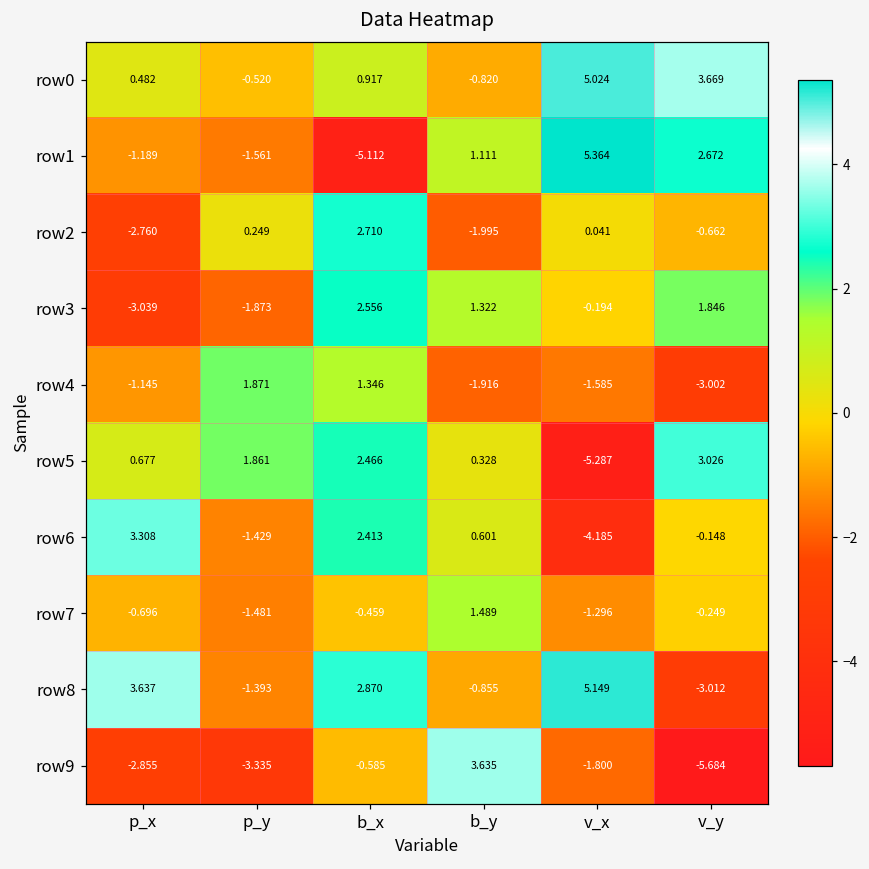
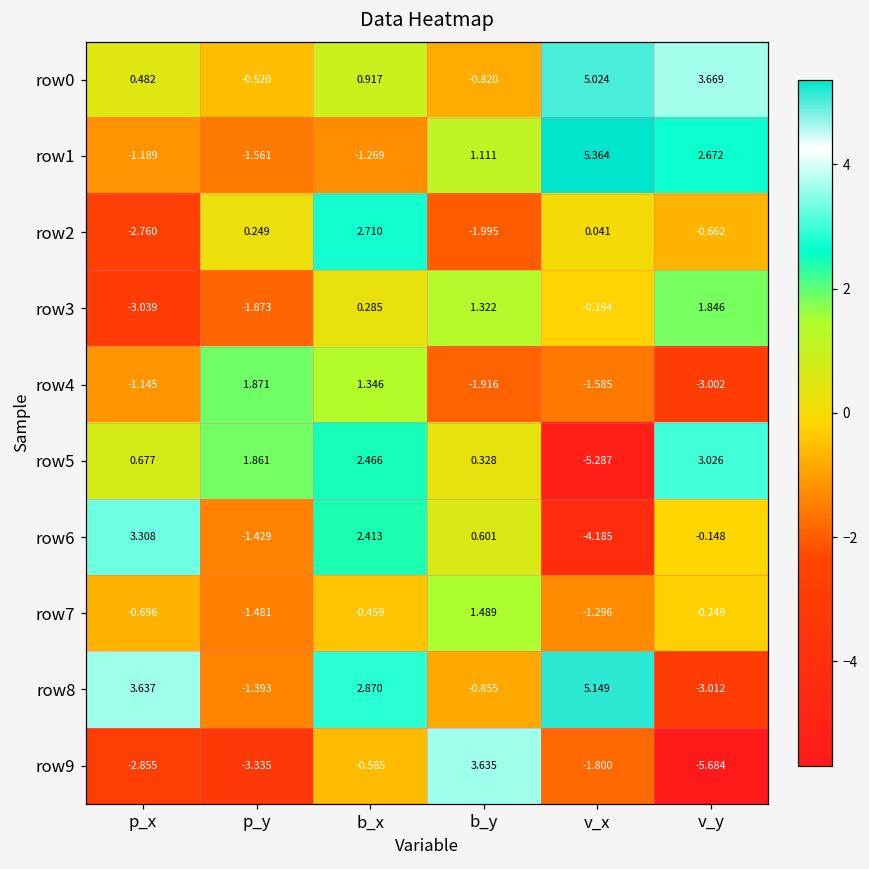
  {
    "row0": {
      "p_x": 0.482,
      "p_y": -0.520,
      "b_x": 0.917,
      "b_y": -0.820,
      "v_x": 5.024,
      "v_y": 3.669
    },
    "row1": {
      "p_x": -1.189,
      "p_y": -1.561,
-     "b_x": -5.112,
+     "b_x": -1.269,
      "b_y": 1.111,
      "v_x": 5.364,
      "v_y": 2.672
    },
    "row2": {
      "p_x": -2.760,
      "p_y": 0.249,
      "b_x": 2.710,
      "b_y": -1.995,
      "v_x": 0.041,
      "v_y": -0.662
    },
    "row3": {
      "p_x": -3.039,
      "p_y": -1.873,
-     "b_x": 2.556,
+     "b_x": 0.285,
      "b_y": 1.322,
      "v_x": -0.194,
      "v_y": 1.846
    },
    "row4": {
      "p_x": -1.145,
      "p_y": 1.871,
      "b_x": 1.346,
      "b_y": -1.916,
      "v_x": -1.585,
      "v_y": -3.002
    },
    "row5": {
      "p_x": 0.677,
      "p_y": 1.861,
      "b_x": 2.466,
      "b_y": 0.328,
      "v_x": -5.287,
      "v_y": 3.026
    },
    "row6": {
      "p_x": 3.308,
      "p_y": -1.429,
      "b_x": 2.413,
      "b_y": 0.601,
      "v_x": -4.185,
      "v_y": -0.148
    },
    "row7": {
      "p_x": -0.696,
      "p_y": -1.481,
      "b_x": -0.459,
      "b_y": 1.489,
      "v_x": -1.296,
      "v_y": -0.249
    },
    "row8": {
      "p_x": 3.637,
      "p_y": -1.393,
      "b_x": 2.870,
      "b_y": -0.855,
      "v_x": 5.149,
      "v_y": -3.012
    },
    "row9": {
      "p_x": -2.855,
      "p_y": -3.335,
      "b_x": -0.585,
      "b_y": 3.635,
      "v_x": -1.800,
      "v_y": -5.684
    }
  }
